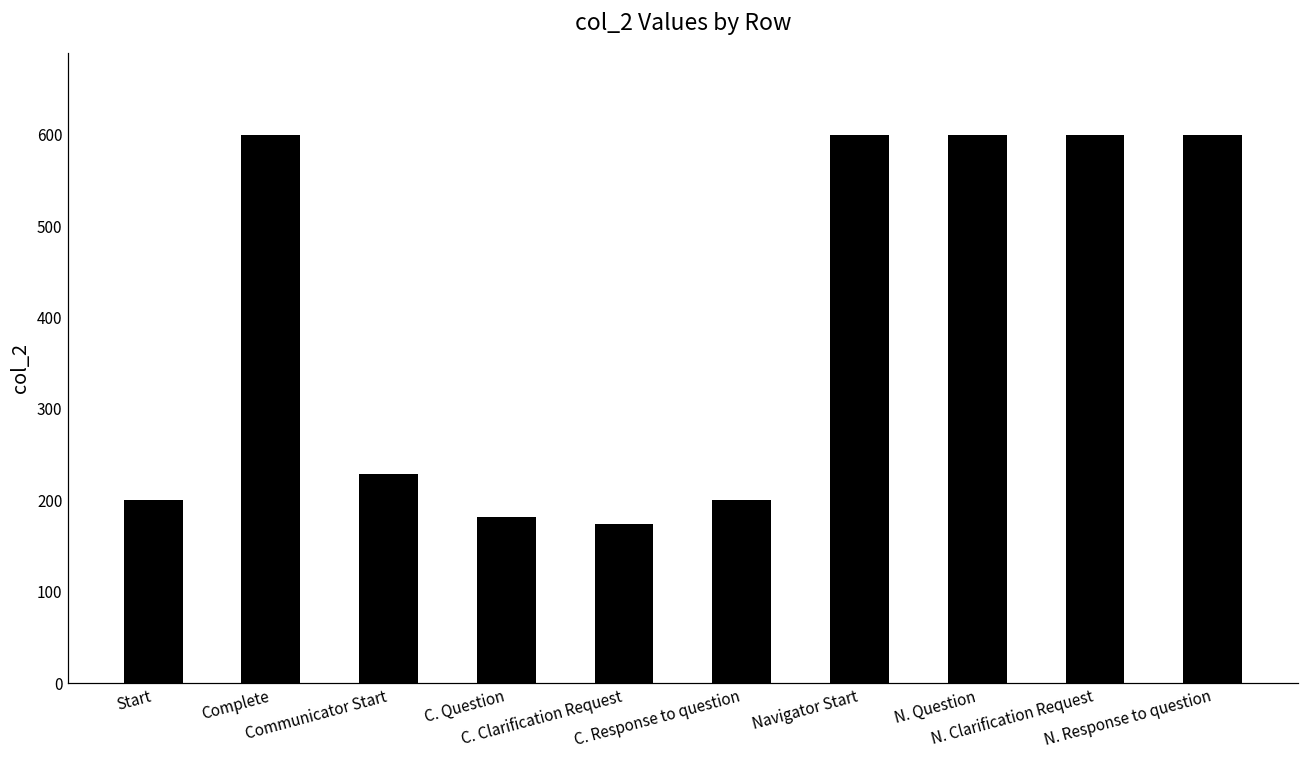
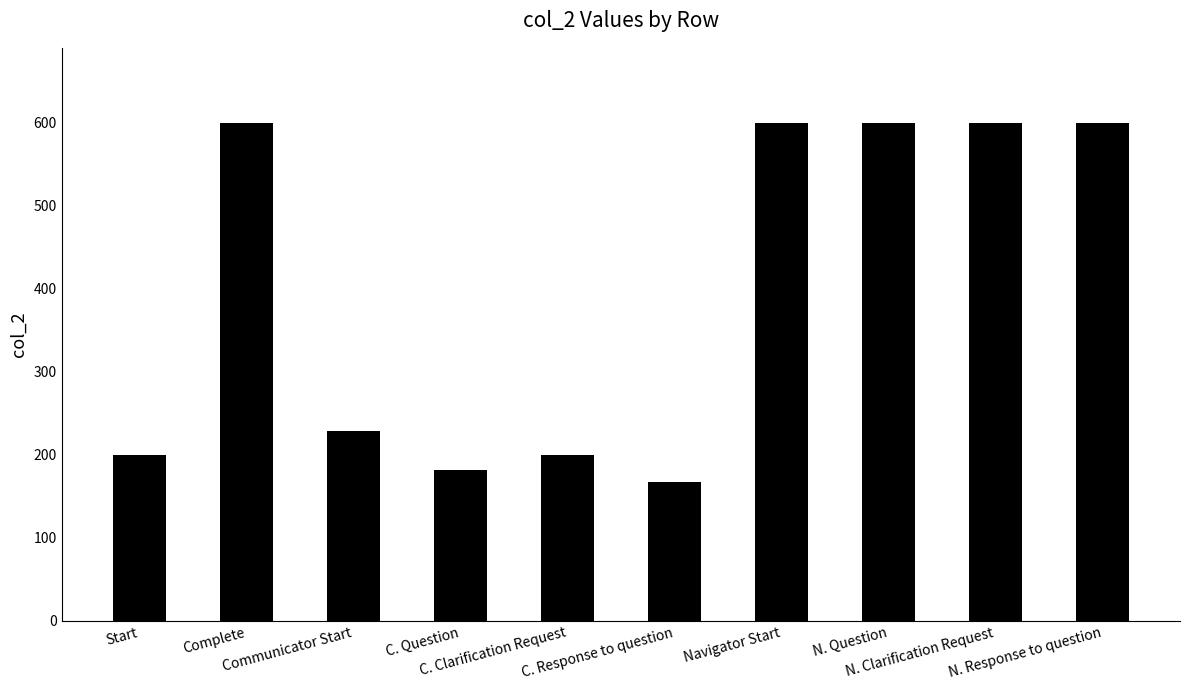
  {
    "Start": 200,
    "Complete": 600,
    "Communicator Start": 230,
    "C. Question": 180,
-   "C. Clarification Request": 170,
-   "C. Response to question": 200,
+   "C. Clarification Request": 200,
+   "C. Response to question": 170,
    "Navigator Start": 600,
    "N. Question": 600,
    "N. Clarification Request": 600,
    "N. Response to question": 600
  }
